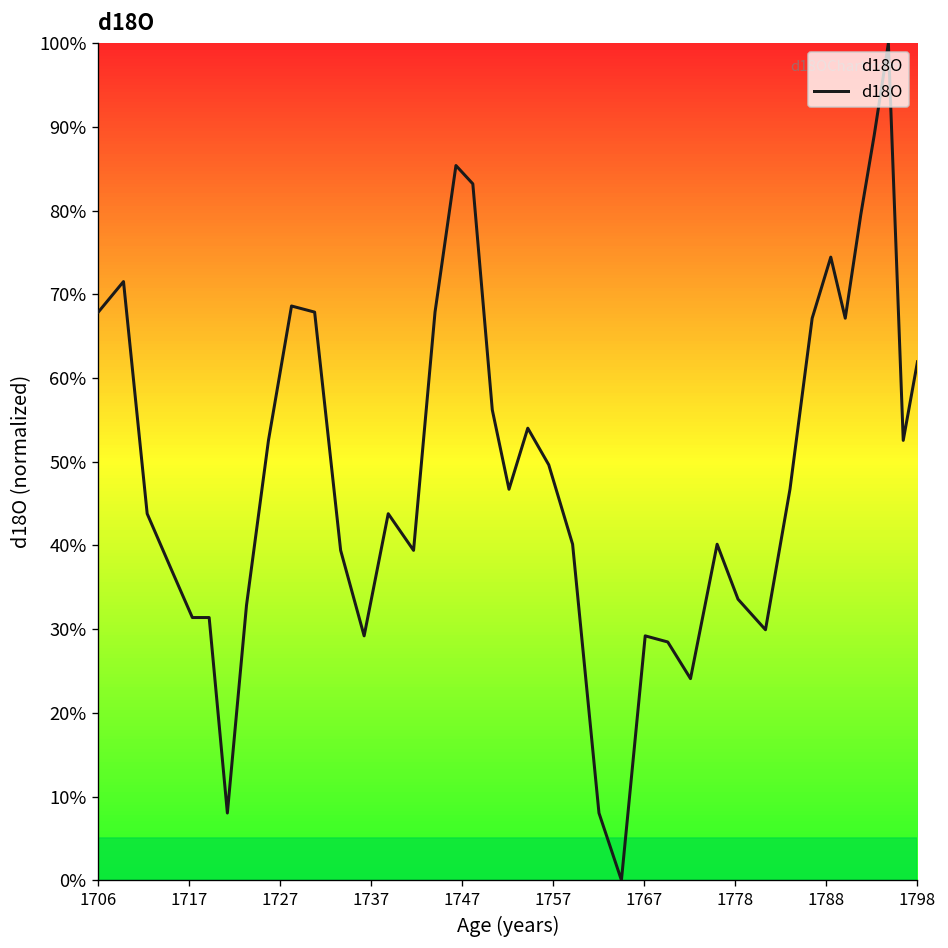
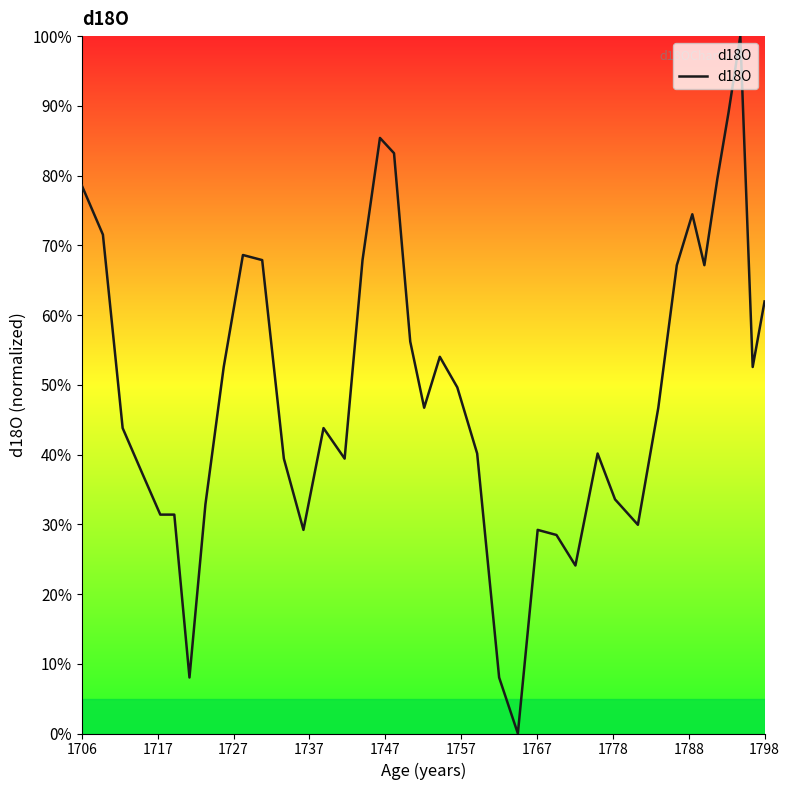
  {
-   "1706": "68%",
+   "1706": "79%",
    "1798": "62%"
  }
